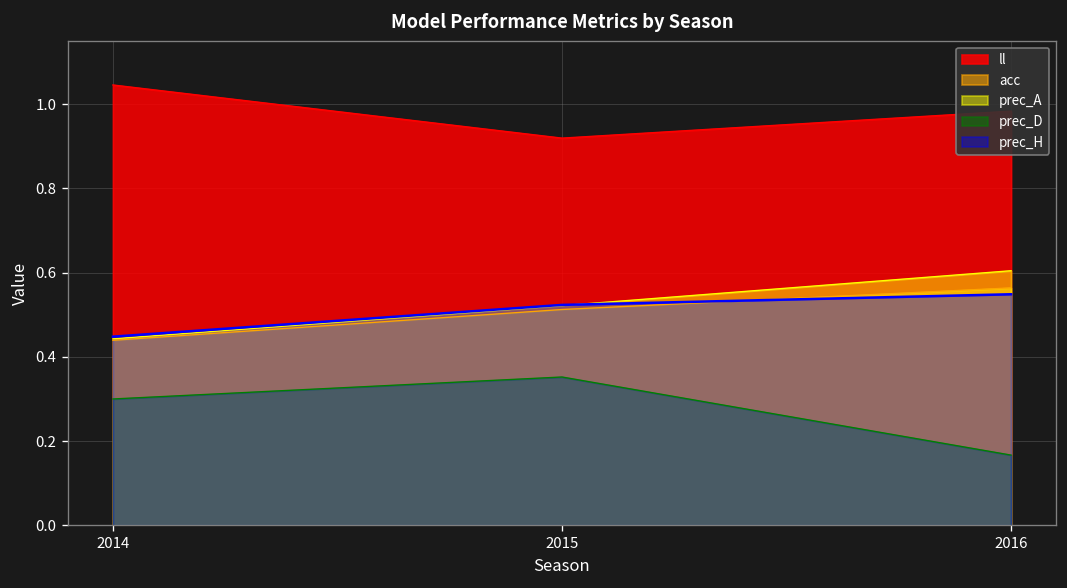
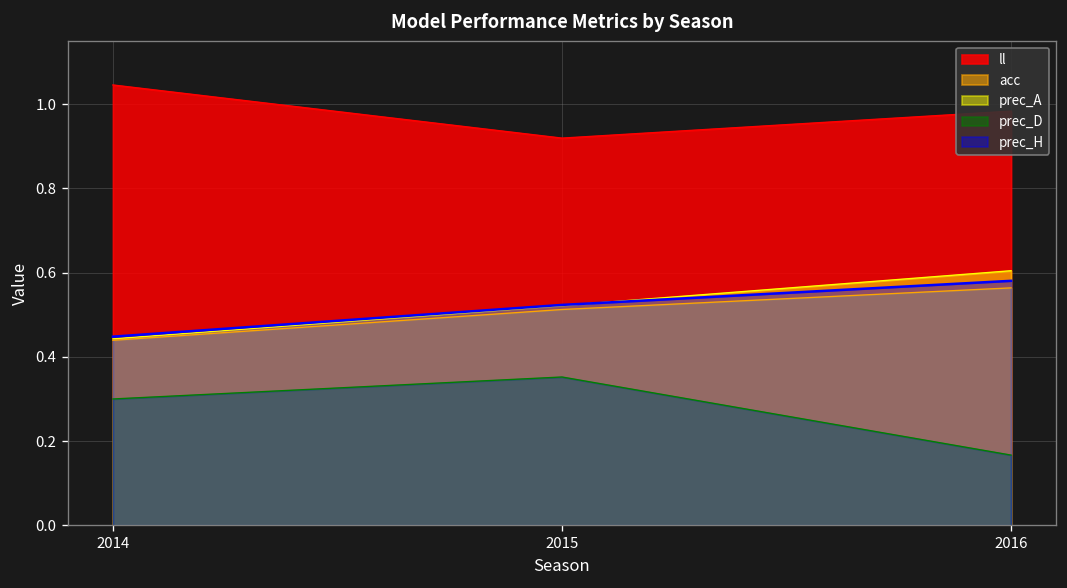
  {
    "ll": {
      "2014": 1.05,
      "2015": 0.92
    },
    "prec_D": {
      "2014": 0.30,
      "2015": 0.35,
      "2016": 0.17
    },
    "prec_H": {
-     "2016": 0.55
+     "2016": 0.58
    }
  }
